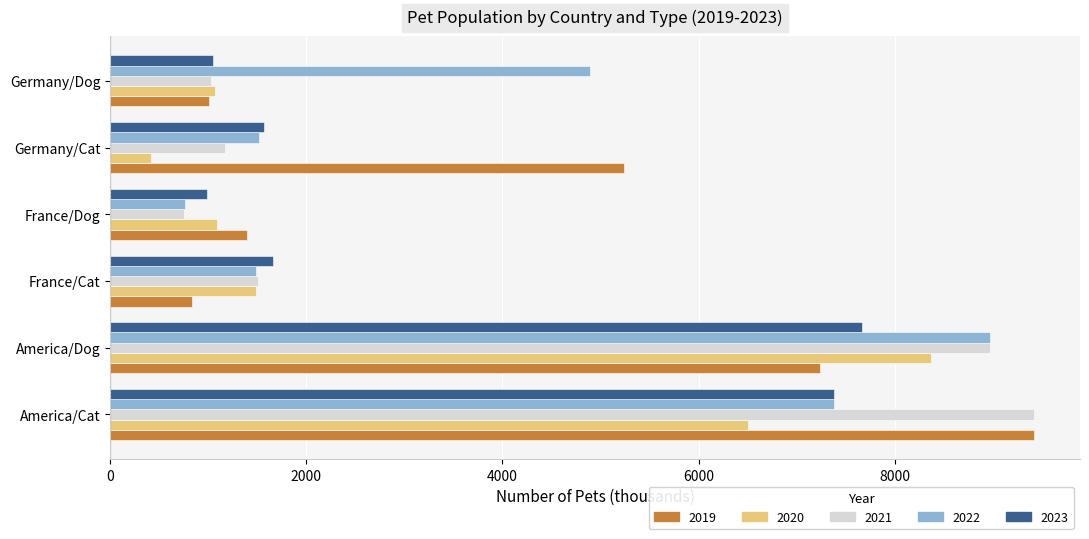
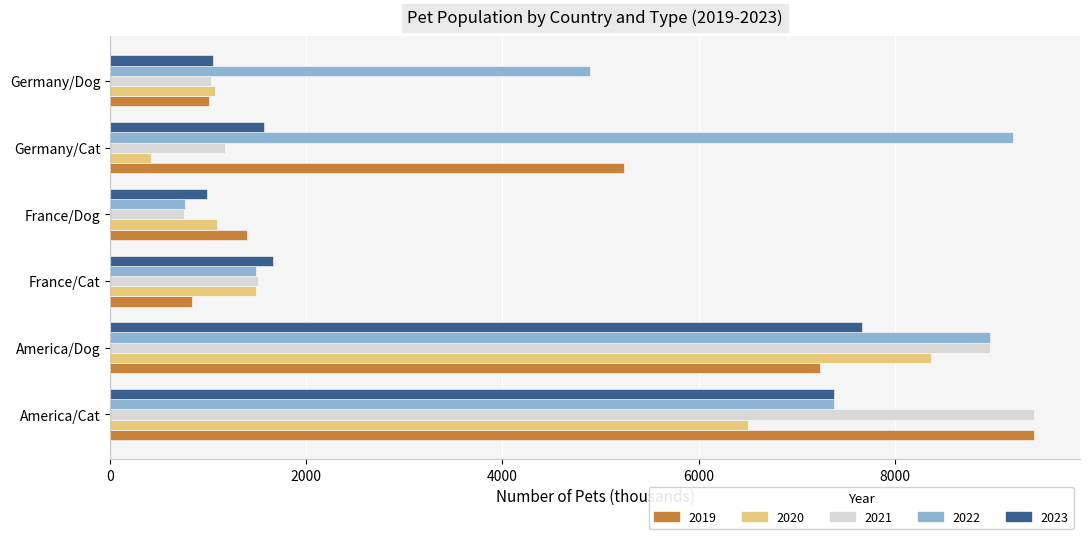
  {
    "2019": {
      "Germany/Dog": 1000,
      "Germany/Cat": 5200,
      "France/Dog": 1400,
      "France/Cat": 800,
      "America/Dog": 7200,
      "America/Cat": 9400
    },
    "2020": {
      "Germany/Dog": 1100,
      "Germany/Cat": 400,
      "France/Dog": 1100,
      "France/Cat": 1500,
      "America/Dog": 8400,
      "America/Cat": 6500
    },
    "2021": {
      "Germany/Dog": 1000,
      "Germany/Cat": 1200,
      "France/Dog": 800,
      "France/Cat": 1500,
      "America/Dog": 9000,
      "America/Cat": 9400
    },
    "2022": {
      "Germany/Dog": 4900,
-     "Germany/Cat": 1500,
+     "Germany/Cat": 9200,
      "France/Dog": 800,
      "France/Cat": 1500,
      "America/Dog": 9000,
      "America/Cat": 7400
    },
    "2023": {
      "Germany/Dog": 1100,
      "Germany/Cat": 1600,
      "France/Dog": 1000,
      "France/Cat": 1700,
      "America/Dog": 7700,
      "America/Cat": 7400
    }
  }
